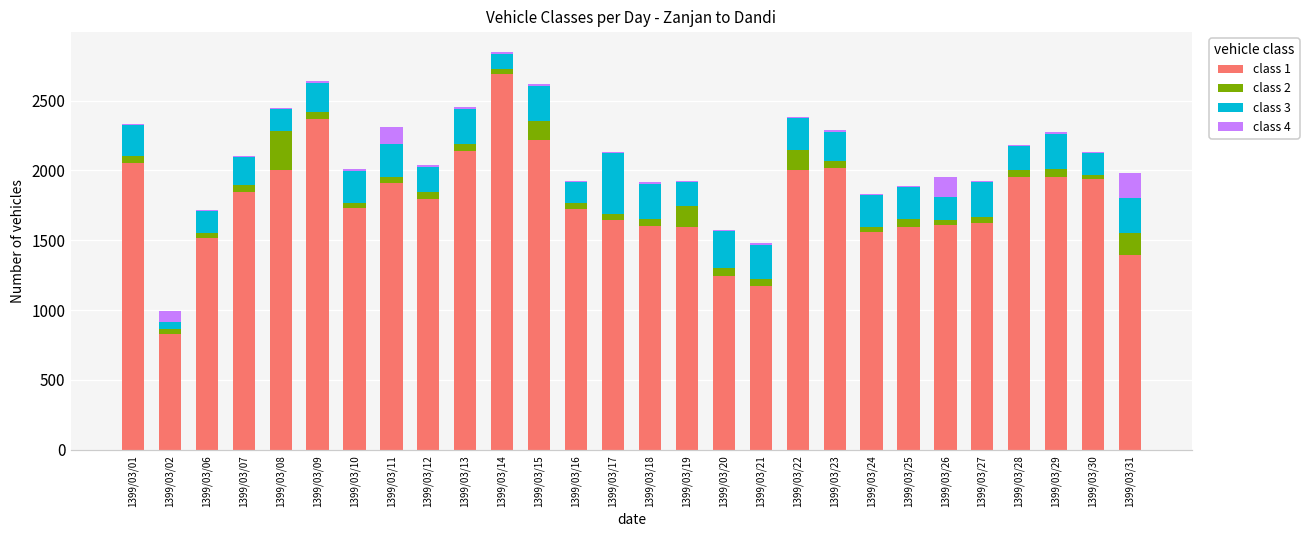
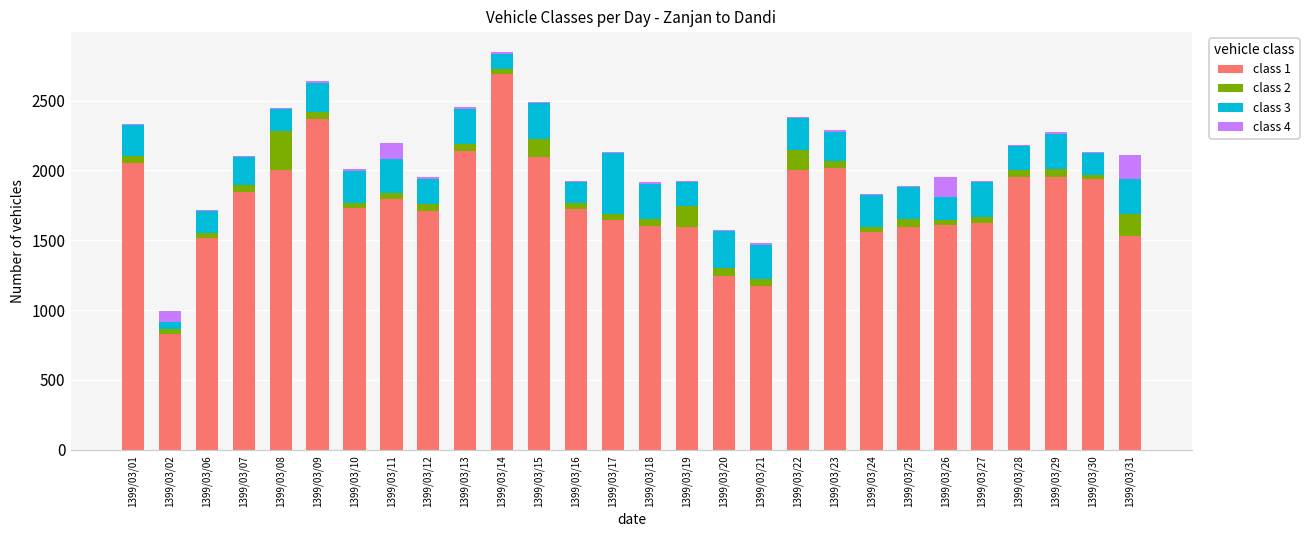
  {
    "class 1": {
      "1399/03/01": 2050,
      "1399/03/02": 830,
      "1399/03/06": 1520,
      "1399/03/07": 1850,
      "1399/03/08": 2000,
      "1399/03/09": 2370,
      "1399/03/10": 1730,
-     "1399/03/11": 1910,
-     "1399/03/12": 1790,
+     "1399/03/11": 1800,
+     "1399/03/12": 1710,
      "1399/03/13": 2140,
      "1399/03/14": 2690,
-     "1399/03/15": 2220,
+     "1399/03/15": 2100,
      "1399/03/16": 1730,
      "1399/03/17": 1650,
      "1399/03/18": 1600,
      "1399/03/19": 1600,
      "1399/03/20": 1250,
      "1399/03/21": 1170,
      "1399/03/22": 2000,
      "1399/03/23": 2020,
      "1399/03/24": 1560,
      "1399/03/25": 1600,
      "1399/03/26": 1610,
      "1399/03/27": 1620,
      "1399/03/28": 1960,
      "1399/03/29": 1960,
      "1399/03/30": 1940,
-     "1399/03/31": 1400
+     "1399/03/31": 1530
    },
    "class 2": {
      "1399/03/01": 50,
      "1399/03/02": 40,
      "1399/03/06": 30,
      "1399/03/07": 50,
      "1399/03/08": 280,
      "1399/03/09": 50,
      "1399/03/10": 40,
      "1399/03/11": 40,
      "1399/03/12": 60,
      "1399/03/13": 50,
      "1399/03/14": 30,
      "1399/03/15": 130,
      "1399/03/16": 40,
      "1399/03/17": 40,
      "1399/03/18": 50,
      "1399/03/19": 150,
      "1399/03/20": 60,
      "1399/03/21": 50,
      "1399/03/22": 140,
      "1399/03/23": 40,
      "1399/03/24": 40,
      "1399/03/25": 50,
      "1399/03/26": 40,
      "1399/03/27": 50,
      "1399/03/28": 50,
      "1399/03/29": 50,
      "1399/03/30": 30,
      "1399/03/31": 160
    },
    "class 3": {
      "1399/03/01": 220,
      "1399/03/02": 50,
      "1399/03/06": 160,
      "1399/03/07": 200,
      "1399/03/08": 150,
      "1399/03/09": 210,
      "1399/03/10": 230,
      "1399/03/11": 240,
      "1399/03/12": 180,
      "1399/03/13": 250,
      "1399/03/14": 110,
      "1399/03/15": 250,
      "1399/03/16": 150,
      "1399/03/17": 440,
      "1399/03/18": 250,
      "1399/03/19": 170,
      "1399/03/20": 260,
      "1399/03/21": 240,
      "1399/03/22": 230,
      "1399/03/23": 210,
      "1399/03/24": 230,
      "1399/03/25": 230,
      "1399/03/26": 170,
      "1399/03/27": 250,
      "1399/03/28": 170,
      "1399/03/29": 250,
      "1399/03/30": 160,
      "1399/03/31": 250
    },
    "class 4": {
      "1399/03/02": 80,
      "1399/03/11": 120,
      "1399/03/26": 150,
      "1399/03/31": 180
    }
  }
